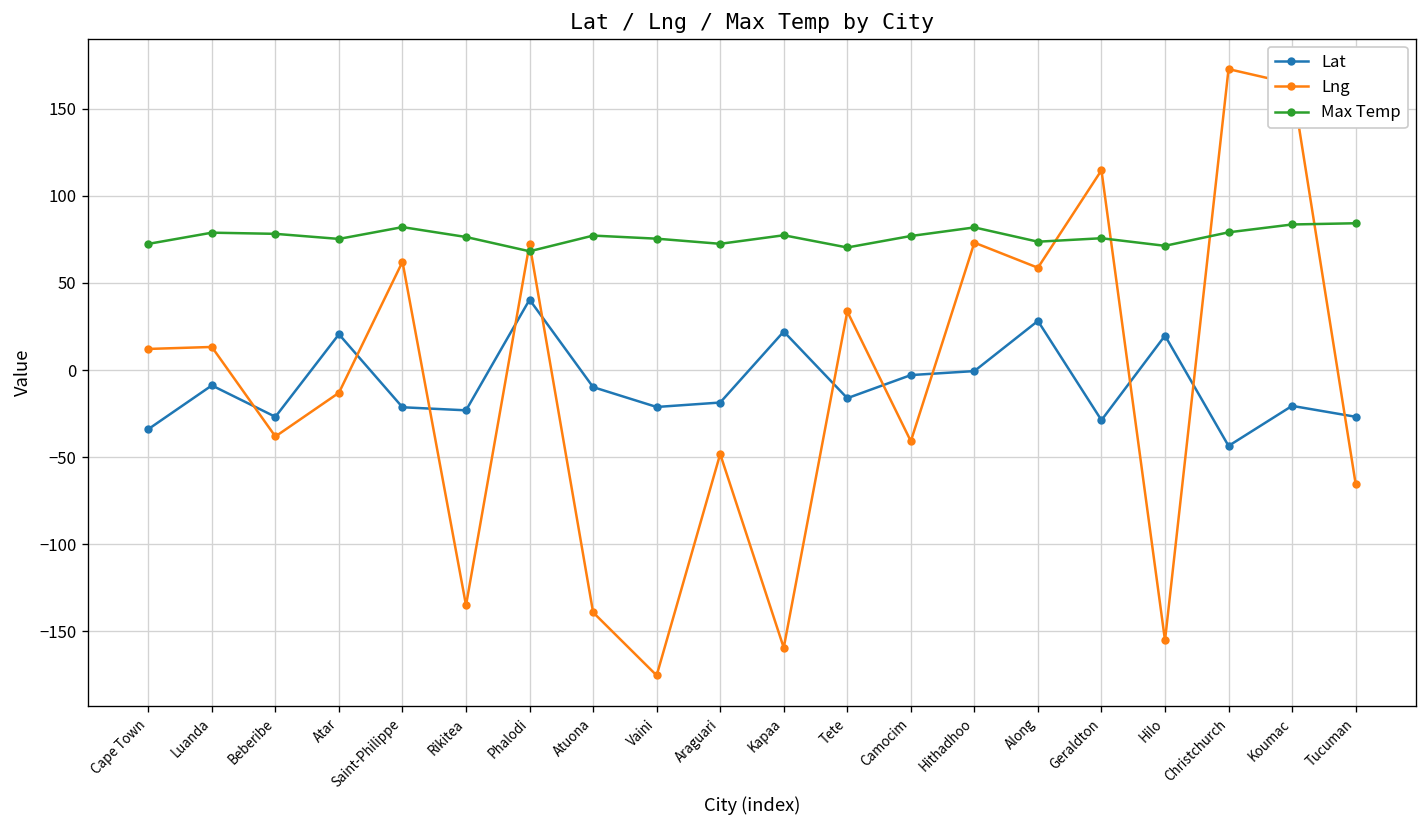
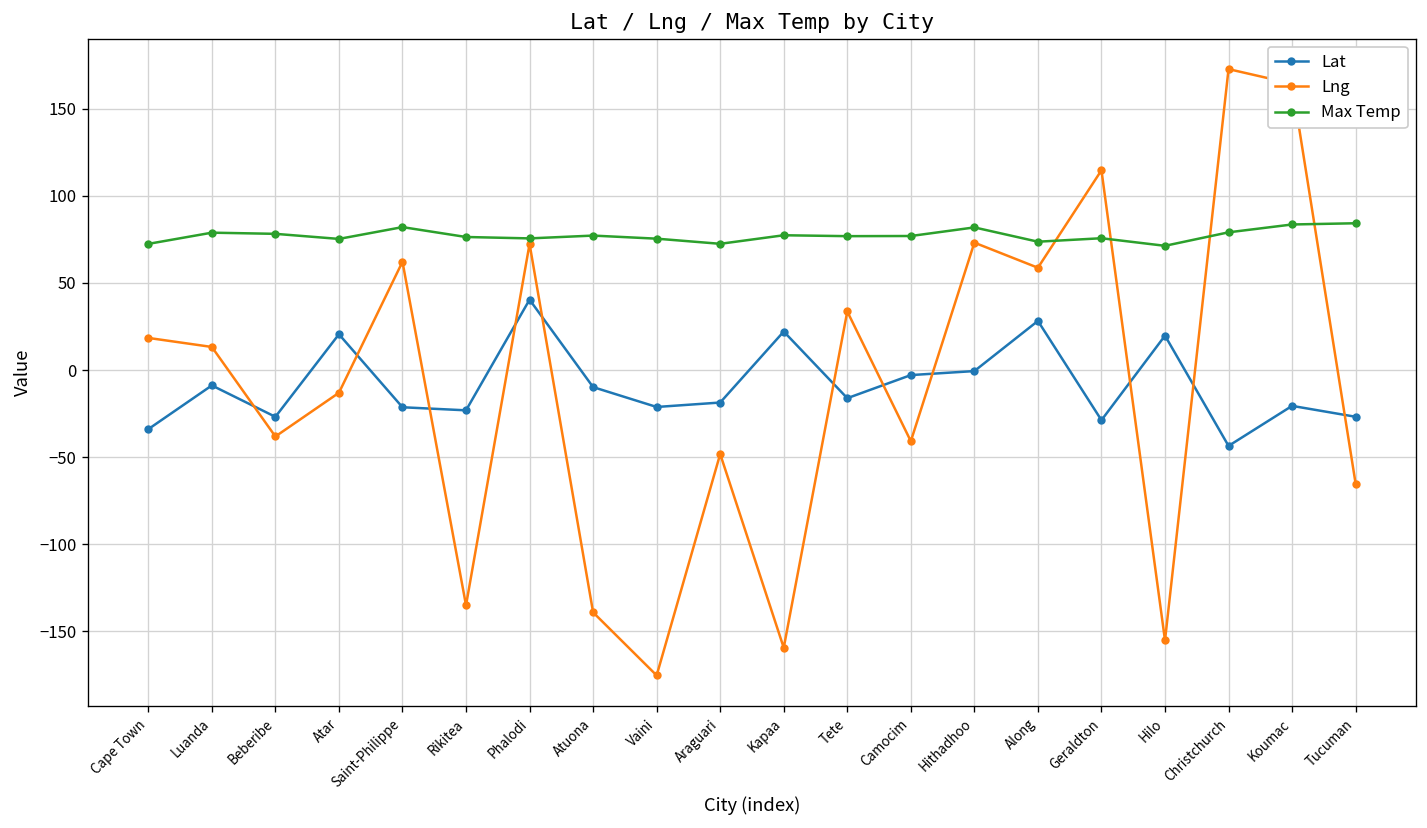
  {
    "Lat": {
      "Cape Town": -34,
      "Luanda": -9,
      "Beberibe": -27,
      "Atar": 21,
      "Saint-Philippe": -21,
      "Rikitea": -23,
      "Phalodi": 40,
      "Atuona": -10,
      "Vaini": -21,
      "Araguari": -19,
      "Kapaa": 22,
      "Tete": -16,
      "Camocim": -3,
      "Hithadhoo": -1,
      "Along": 28,
      "Geraldton": -29,
      "Hilo": 20,
      "Christchurch": -44,
      "Koumac": -21,
      "Tucuman": -27
    },
    "Lng": {
-     "Cape Town": 12,
+     "Cape Town": 18,
      "Luanda": 13,
      "Beberibe": -38,
      "Atar": -13,
      "Saint-Philippe": 62,
      "Rikitea": -135,
      "Phalodi": 72,
      "Atuona": -139,
      "Vaini": -175,
      "Araguari": -48,
      "Kapaa": -159,
      "Tete": 34,
      "Camocim": -41,
      "Hithadhoo": 73,
      "Along": 59,
      "Geraldton": 115,
      "Hilo": -155,
      "Christchurch": 173,
      "Tucuman": -65
    },
    "Max Temp": {
      "Cape Town": 72,
      "Luanda": 79,
      "Beberibe": 78,
      "Atar": 75,
      "Saint-Philippe": 82,
      "Rikitea": 76,
-     "Phalodi": 68,
+     "Phalodi": 76,
      "Atuona": 77,
      "Vaini": 75,
      "Araguari": 72,
      "Kapaa": 77,
-     "Tete": 70,
+     "Tete": 77,
      "Camocim": 77,
      "Hithadhoo": 82,
      "Along": 74,
      "Geraldton": 76,
      "Hilo": 71,
      "Christchurch": 79,
      "Koumac": 84,
      "Tucuman": 84
    }
  }
